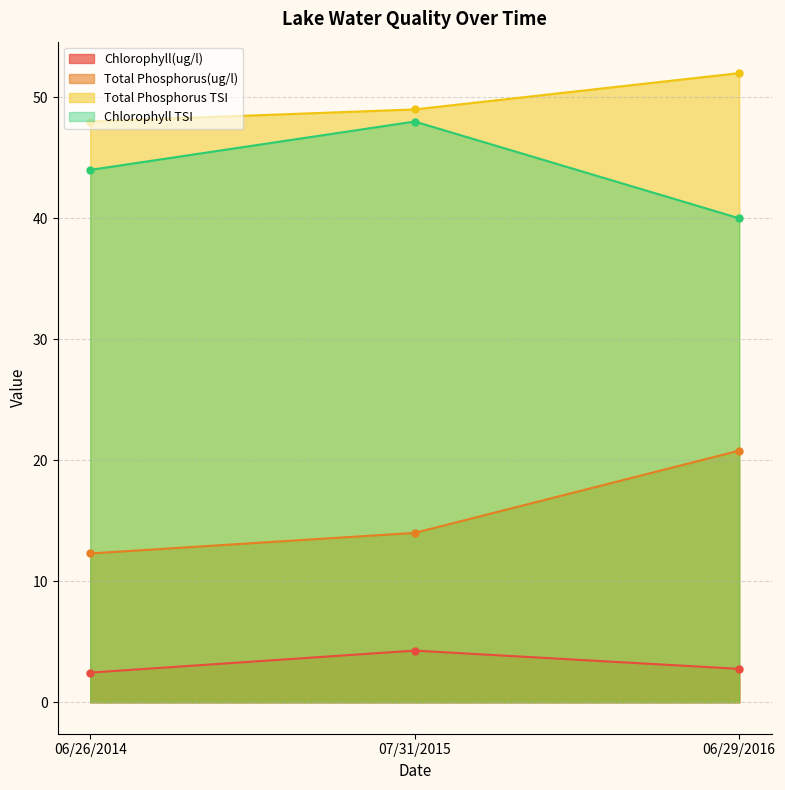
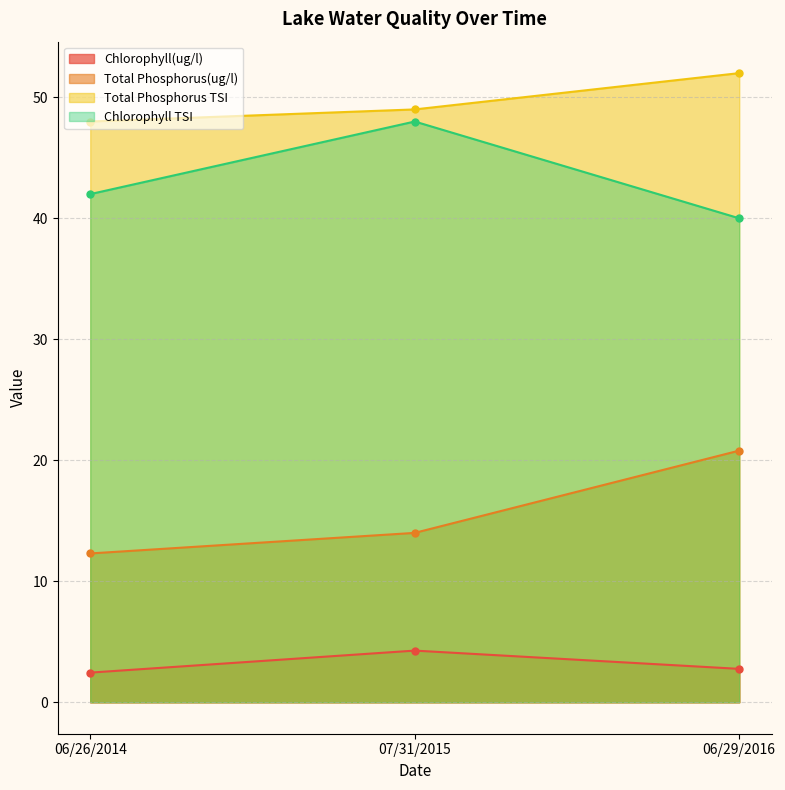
  {
    "Total Phosphorus TSI": {
      "07/31/2015": 49,
      "06/29/2016": 52
    },
    "Chlorophyll TSI": {
-     "06/26/2014": 44,
+     "06/26/2014": 42,
      "07/31/2015": 48,
      "06/29/2016": 40
    }
  }
